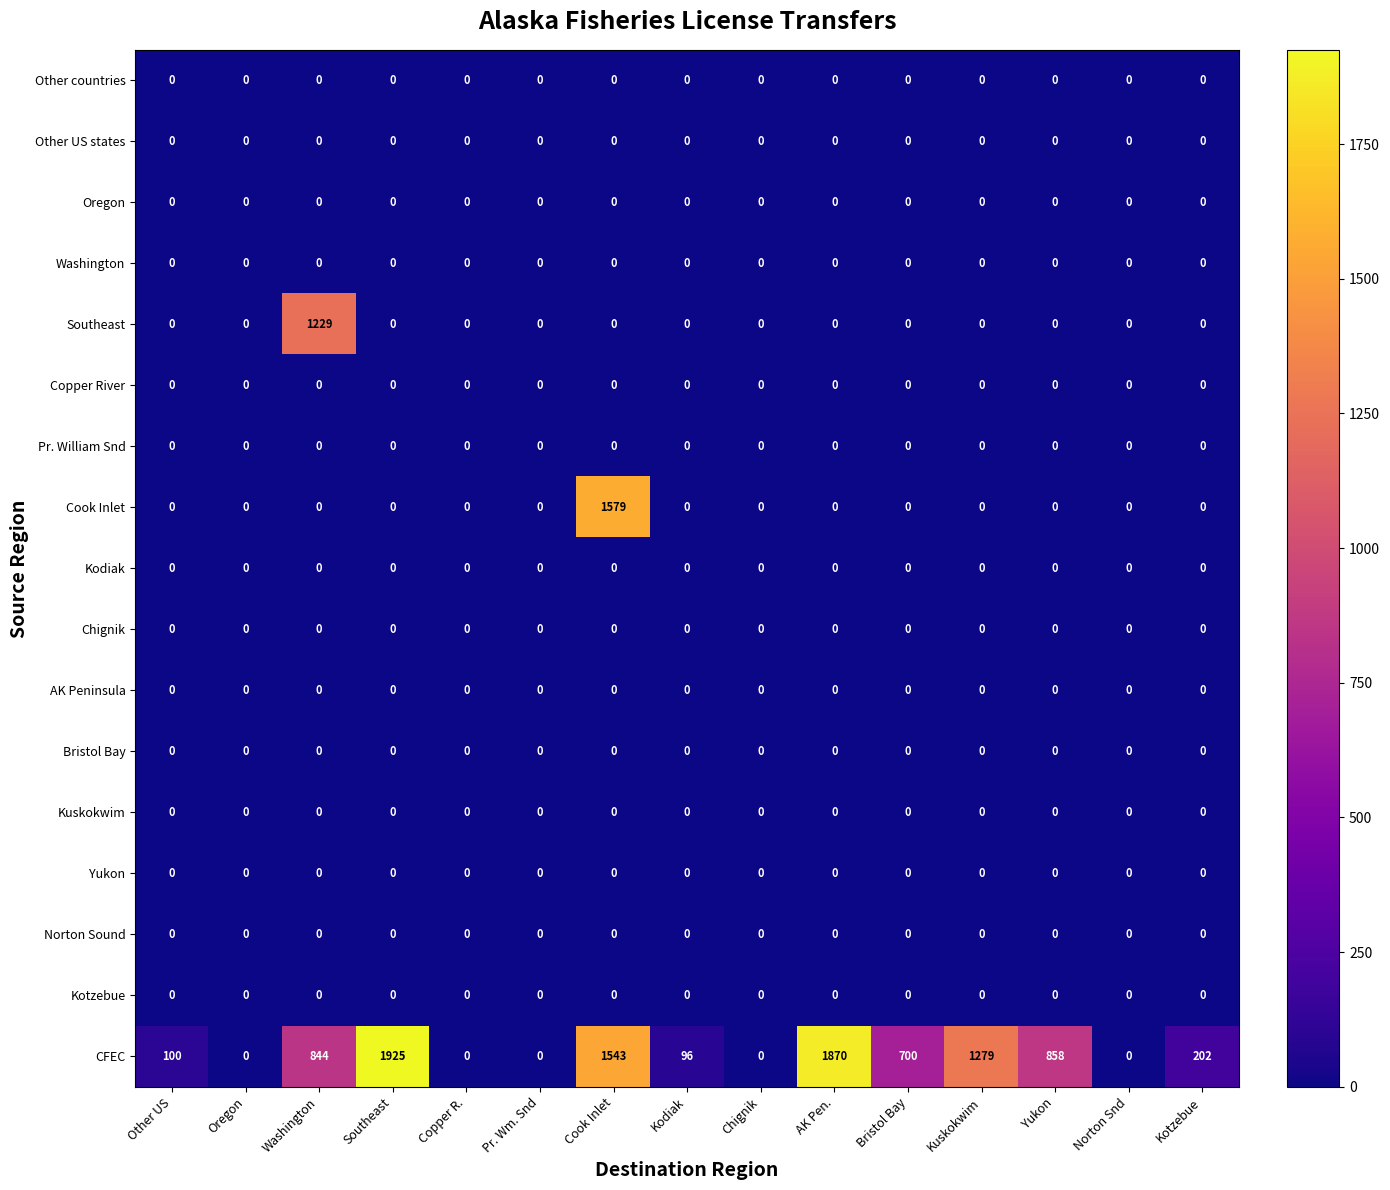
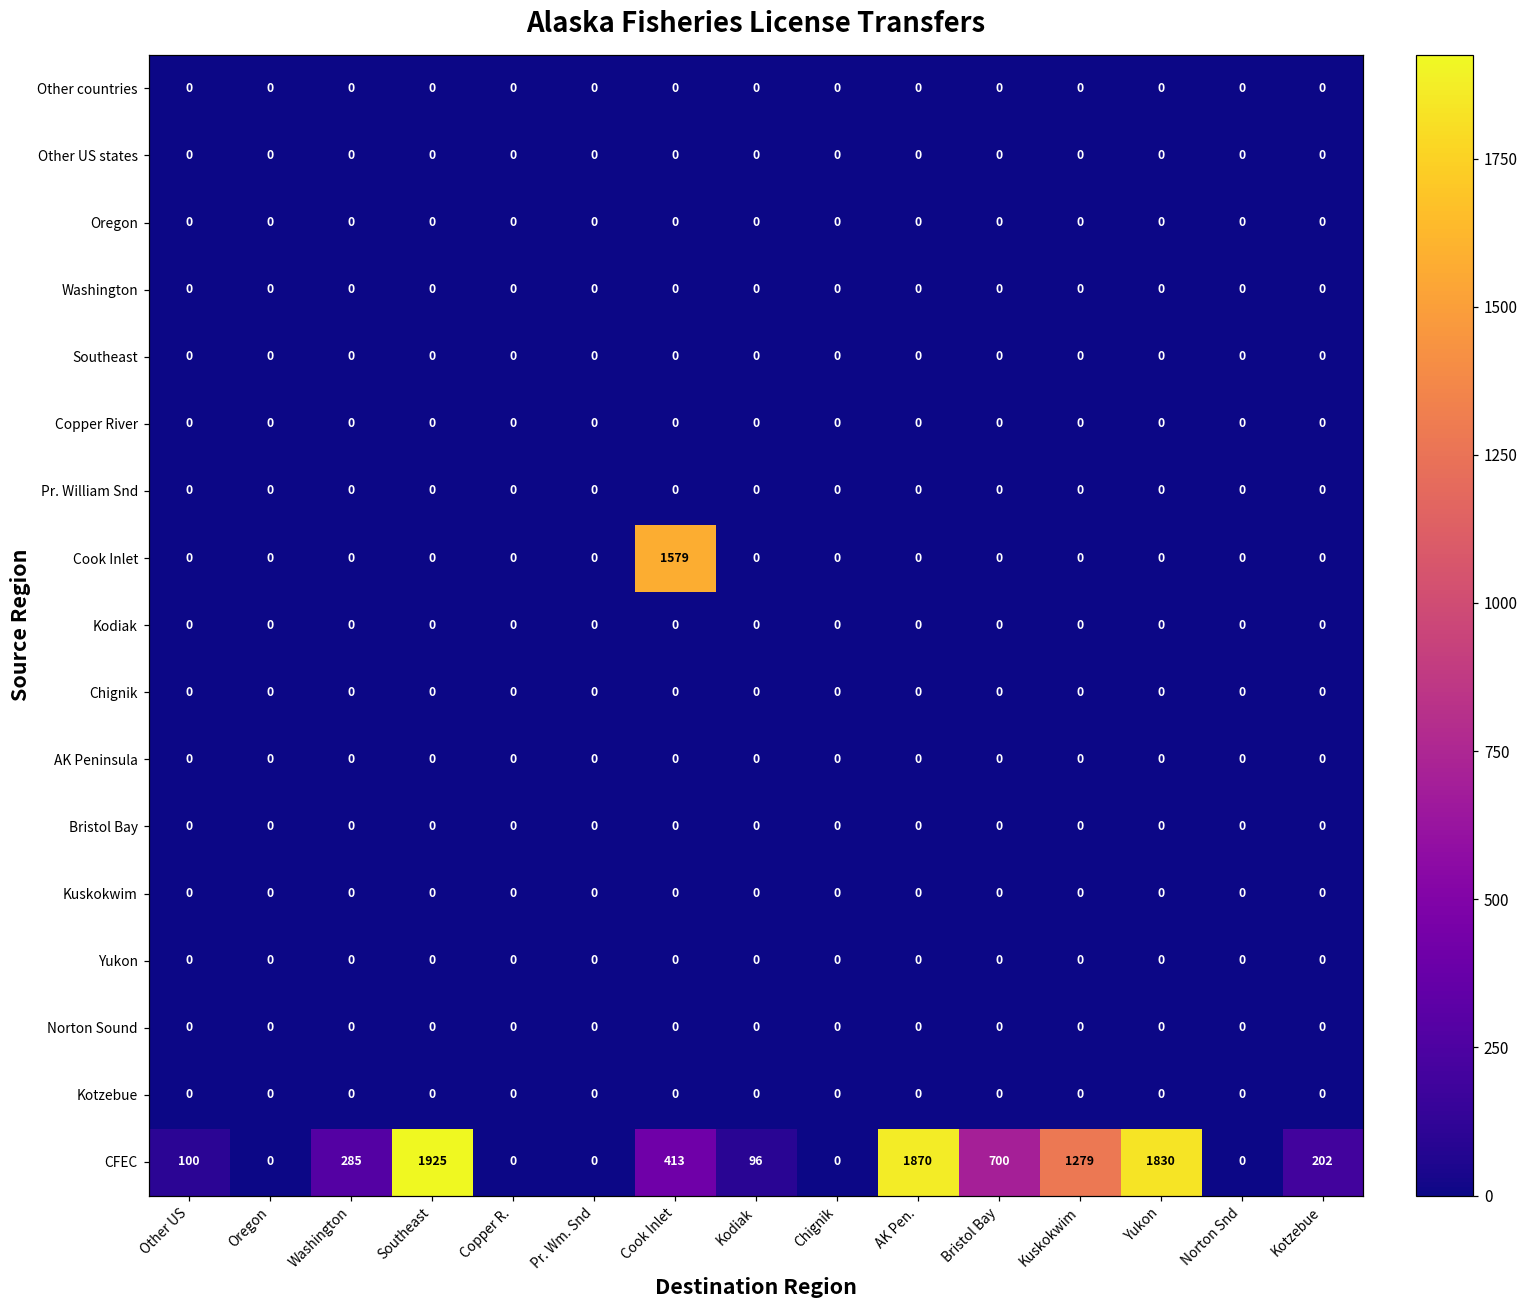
  {
    "Southeast": {
      "Other US": 0,
      "Oregon": 0,
-     "Washington": 1229,
+     "Washington": 0,
      "Southeast": 0,
      "Copper R.": 0,
      "Pr. Wm. Snd": 0,
      "Cook Inlet": 0,
      "Kodiak": 0,
      "Chignik": 0,
      "AK Pen.": 0,
      "Bristol Bay": 0,
      "Kuskokwim": 0,
      "Yukon": 0,
      "Norton Snd": 0,
      "Kotzebue": 0
    },
    "CFEC": {
      "Other US": 100,
      "Oregon": 0,
-     "Washington": 844,
+     "Washington": 285,
      "Southeast": 1925,
      "Copper R.": 0,
      "Pr. Wm. Snd": 0,
-     "Cook Inlet": 1543,
+     "Cook Inlet": 413,
      "Kodiak": 96,
      "Chignik": 0,
      "AK Pen.": 1870,
      "Bristol Bay": 700,
      "Kuskokwim": 1279,
-     "Yukon": 858,
+     "Yukon": 1830,
      "Norton Snd": 0,
      "Kotzebue": 202
    }
  }
